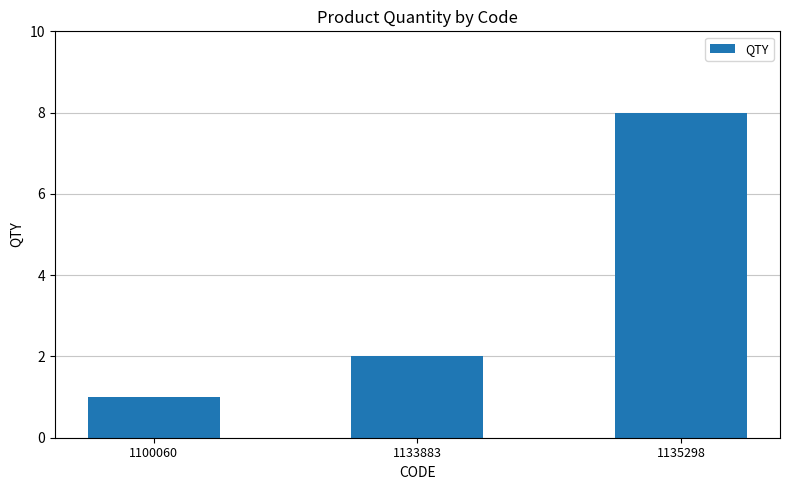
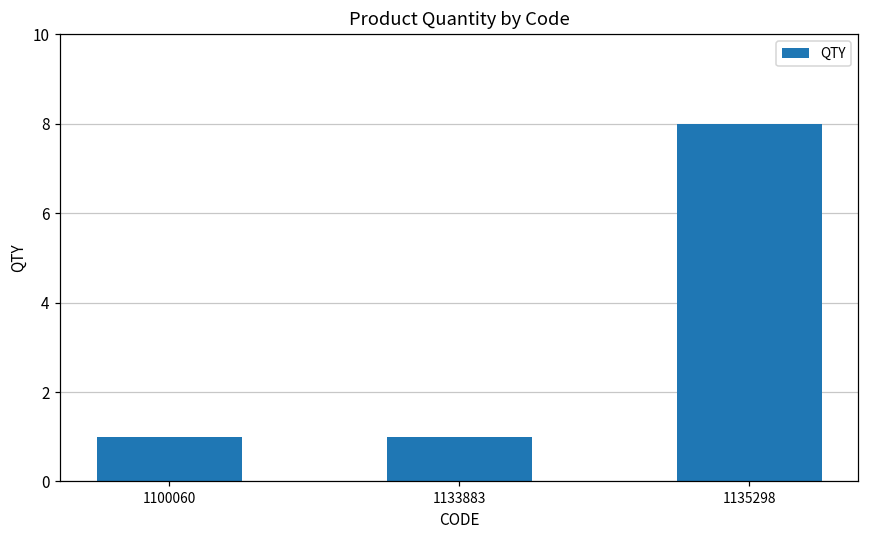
  {
    "1100060": 1,
-   "1133883": 2,
+   "1133883": 1,
    "1135298": 8
  }
